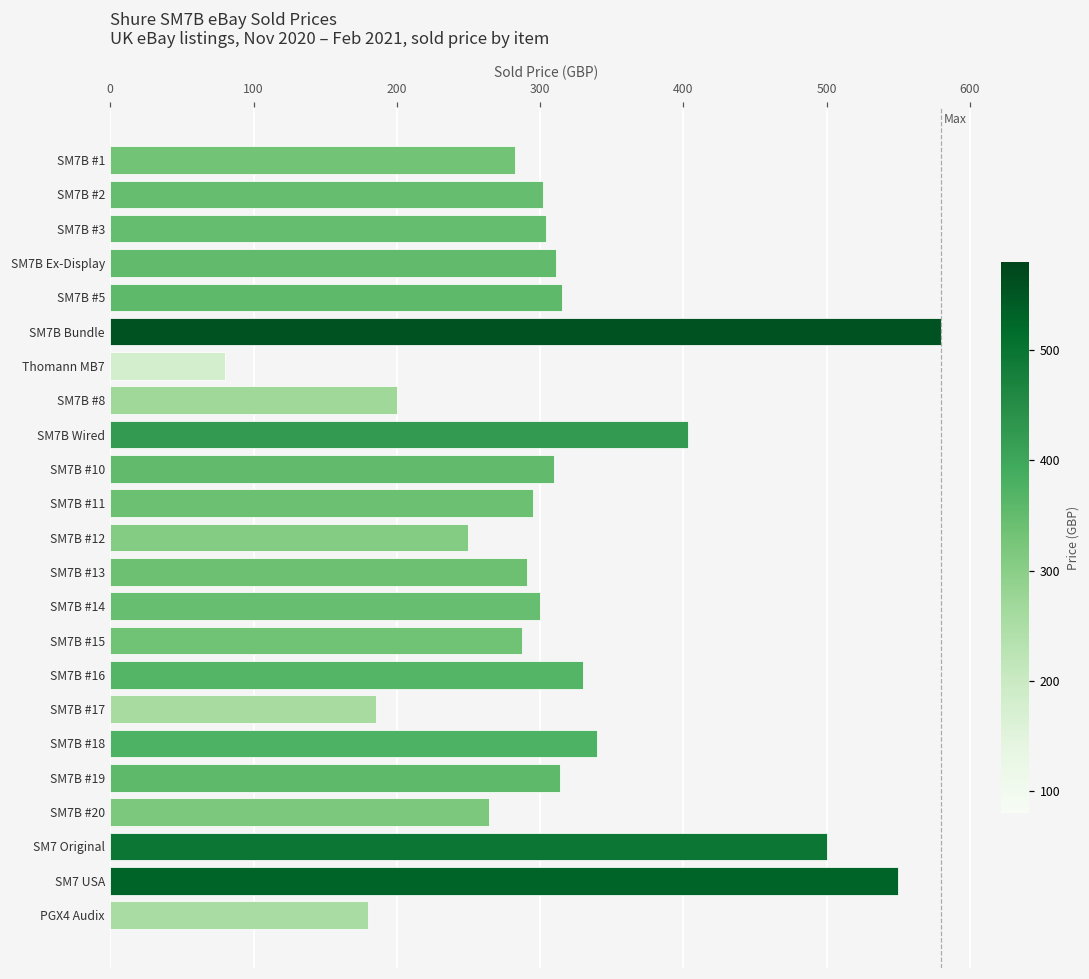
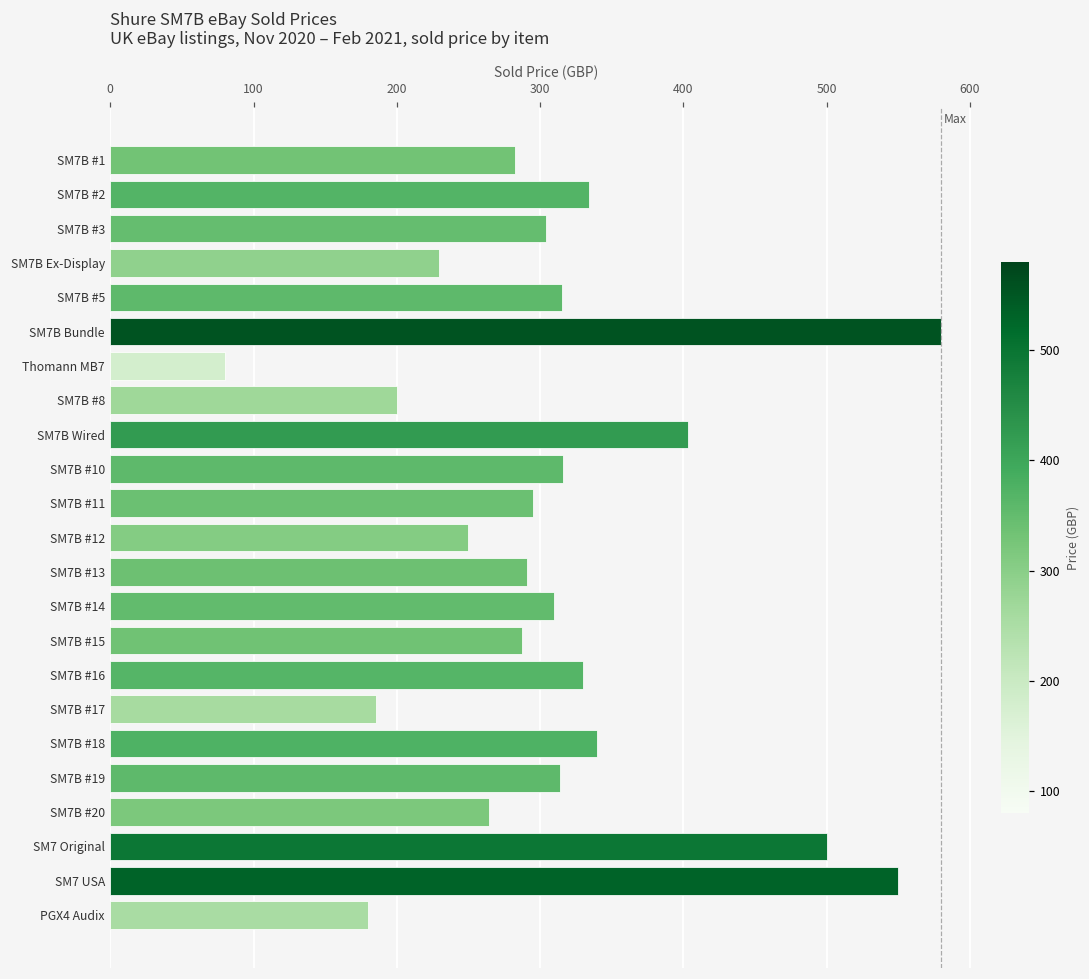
  {
    "SM7B #1": 283,
-   "SM7B #2": 302,
+   "SM7B #2": 334,
    "SM7B #3": 304,
-   "SM7B Ex-Display": 311,
+   "SM7B Ex-Display": 229,
    "SM7B #5": 315,
    "SM7B Bundle": 580,
    "Thomann MB7": 80,
    "SM7B #8": 200,
    "SM7B Wired": 403,
-   "SM7B #10": 310,
+   "SM7B #10": 316,
    "SM7B #11": 295,
    "SM7B #12": 250,
    "SM7B #13": 291,
-   "SM7B #14": 300,
+   "SM7B #14": 310,
    "SM7B #15": 288,
    "SM7B #16": 330,
    "SM7B #17": 186,
    "SM7B #18": 340,
    "SM7B #19": 314,
    "SM7B #20": 265,
    "SM7 Original": 500,
    "SM7 USA": 550,
    "PGX4 Audix": 180
  }
